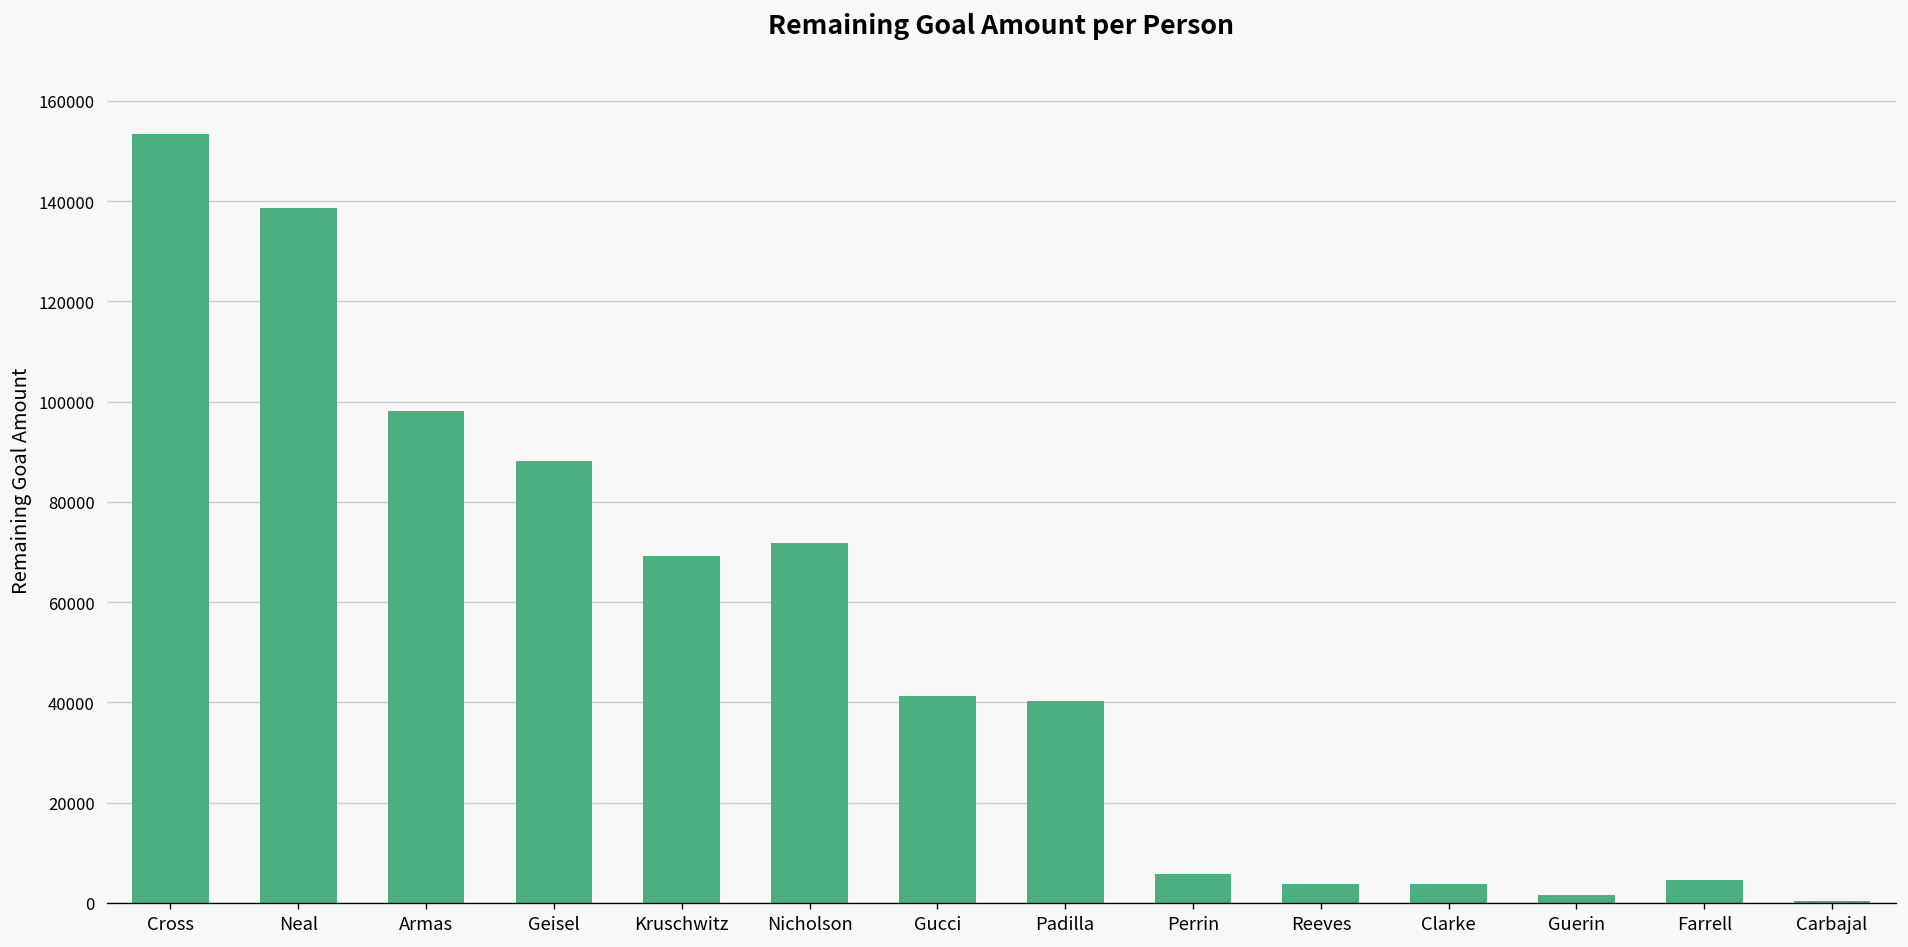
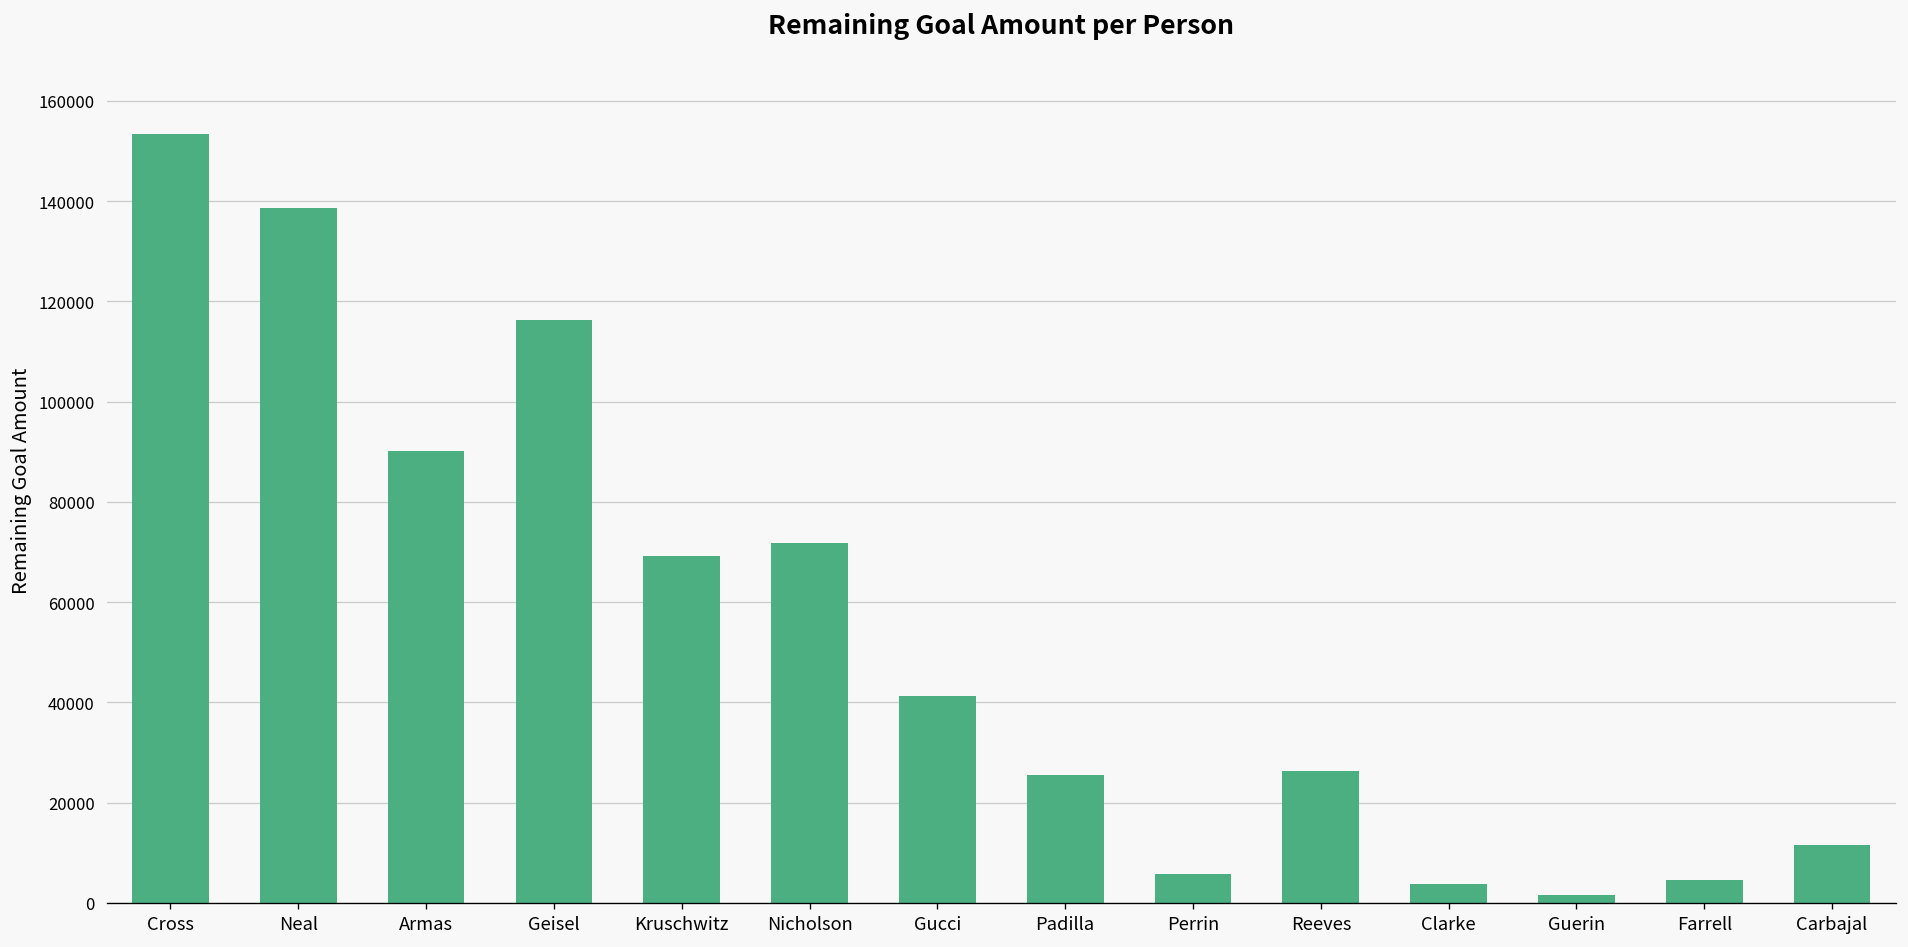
  {
    "Cross": 153000,
    "Neal": 139000,
-   "Armas": 98000,
-   "Geisel": 88000,
+   "Armas": 90000,
+   "Geisel": 116000,
    "Kruschwitz": 69000,
    "Nicholson": 72000,
    "Gucci": 41000,
-   "Padilla": 40000,
+   "Padilla": 25000,
    "Perrin": 6000,
-   "Reeves": 4000,
+   "Reeves": 26000,
    "Clarke": 4000,
    "Guerin": 2000,
    "Farrell": 5000,
-   "Carbajal": 0
+   "Carbajal": 11000
  }
